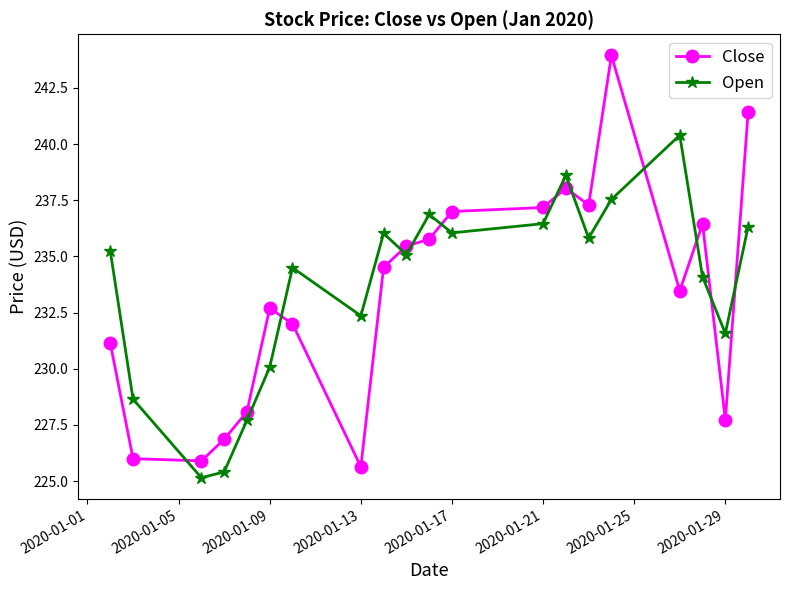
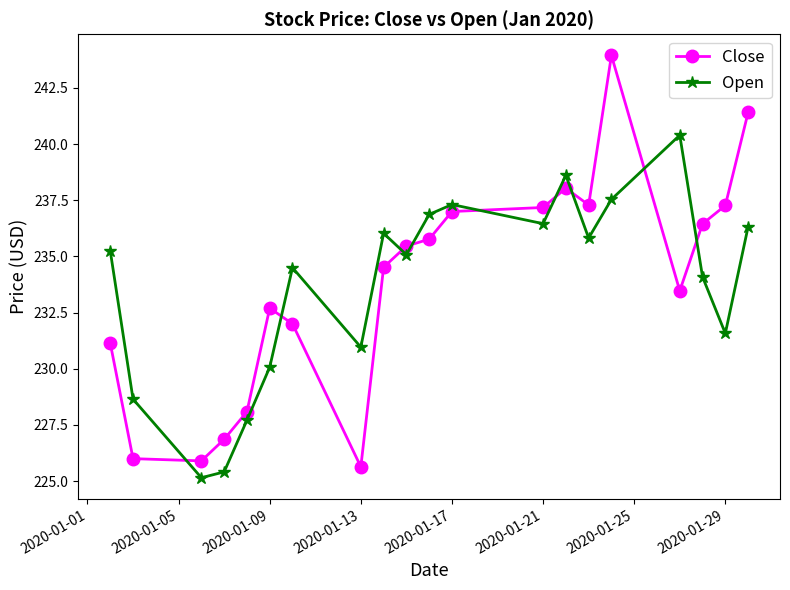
  {
    "Close": {
      "2020-01-09": 232.7,
      "2020-01-13": 225.6,
      "2020-01-17": 237.0,
      "2020-01-21": 237.2,
-     "2020-01-29": 227.7
+     "2020-01-29": 237.3
    },
    "Open": {
      "2020-01-09": 230.1,
-     "2020-01-13": 232.4,
-     "2020-01-17": 236.1,
+     "2020-01-13": 231.0,
+     "2020-01-17": 237.3,
      "2020-01-21": 236.5,
      "2020-01-29": 231.6
    }
  }
